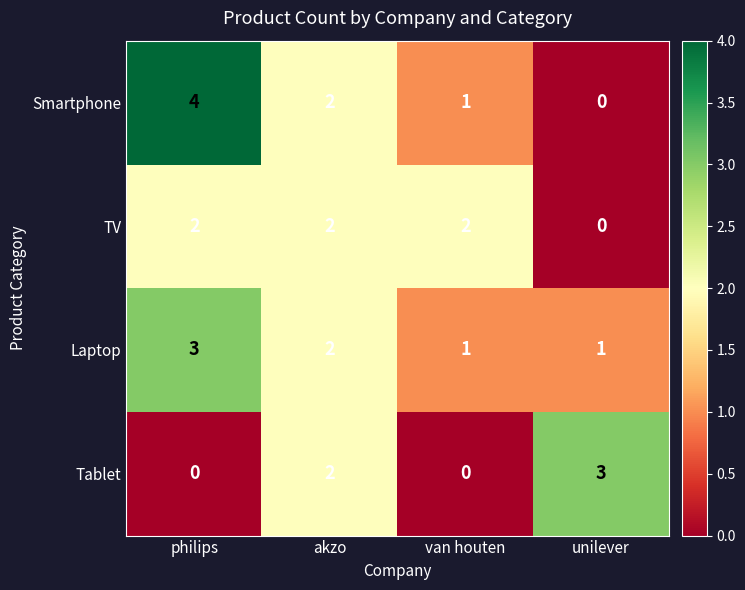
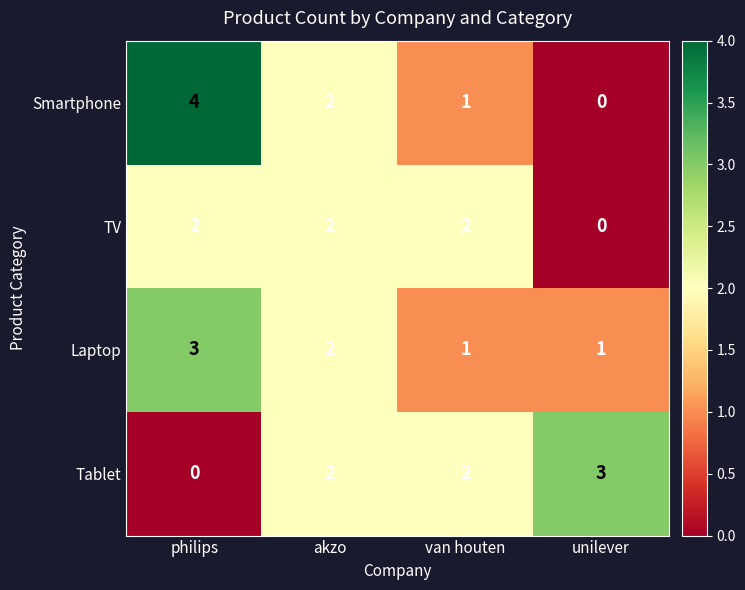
  {
    "Smartphone": {
      "philips": 4,
      "akzo": 2,
      "van houten": 1,
      "unilever": 0
    },
    "TV": {
      "philips": 2,
      "akzo": 2,
      "van houten": 2,
      "unilever": 0
    },
    "Laptop": {
      "philips": 3,
      "akzo": 2,
      "van houten": 1,
      "unilever": 1
    },
    "Tablet": {
      "philips": 0,
      "akzo": 2,
-     "van houten": 0,
+     "van houten": 2,
      "unilever": 3
    }
  }
